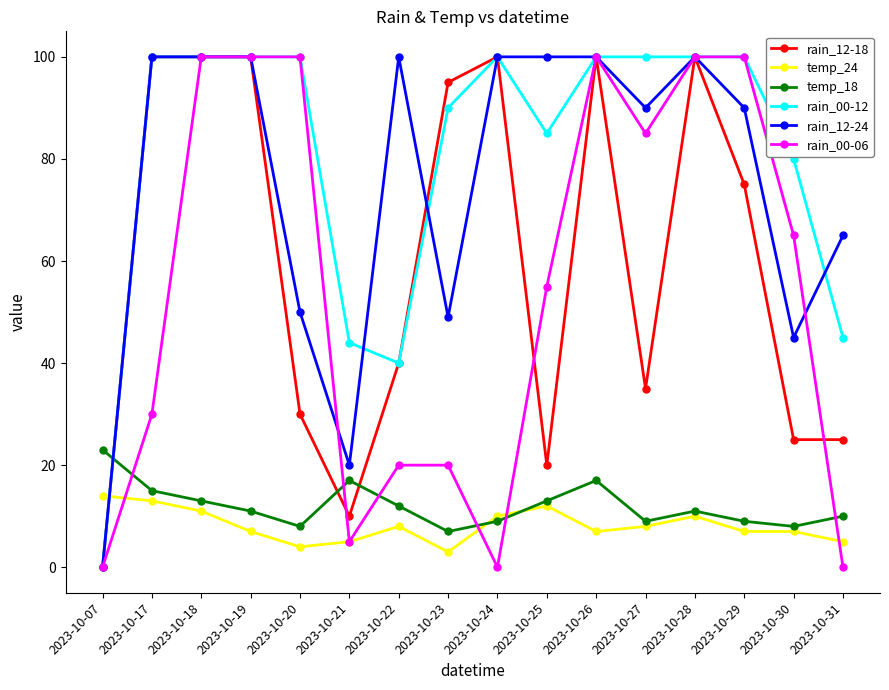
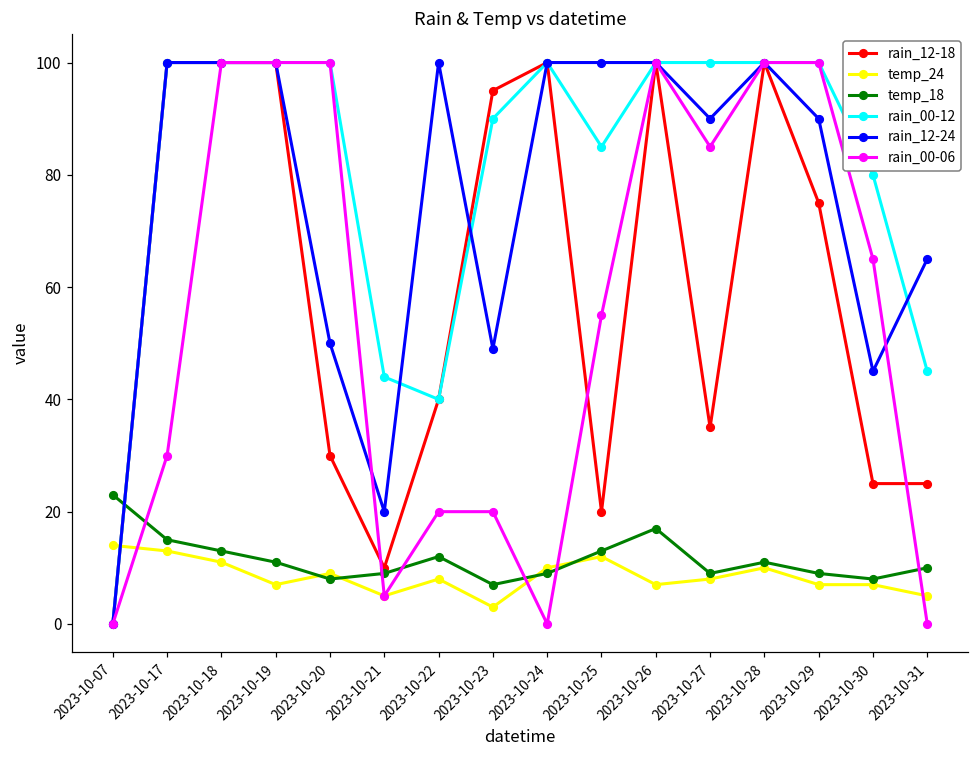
  {
    "rain_12-18": {
      "2023-10-20": 30,
      "2023-10-21": 10,
      "2023-10-23": 95,
      "2023-10-25": 20,
      "2023-10-27": 35,
      "2023-10-29": 75,
      "2023-10-30": 25,
      "2023-10-31": 25
    },
    "temp_24": {
      "2023-10-07": 14,
      "2023-10-17": 13,
      "2023-10-18": 11,
      "2023-10-19": 7,
-     "2023-10-20": 4,
+     "2023-10-20": 9,
      "2023-10-22": 8,
      "2023-10-23": 3,
      "2023-10-24": 10,
      "2023-10-25": 12,
      "2023-10-26": 7,
      "2023-10-27": 8,
      "2023-10-28": 10,
      "2023-10-29": 7,
      "2023-10-30": 7,
      "2023-10-31": 5
    },
    "temp_18": {
      "2023-10-07": 23,
      "2023-10-17": 15,
      "2023-10-18": 13,
      "2023-10-19": 11,
      "2023-10-20": 8,
-     "2023-10-21": 17,
+     "2023-10-21": 9,
      "2023-10-22": 12,
      "2023-10-23": 7,
      "2023-10-24": 9,
      "2023-10-25": 13,
      "2023-10-26": 17,
      "2023-10-27": 9,
      "2023-10-28": 11,
      "2023-10-29": 9,
      "2023-10-30": 8,
      "2023-10-31": 10
    },
    "rain_00-12": {
      "2023-10-21": 44,
      "2023-10-23": 90,
      "2023-10-25": 85,
      "2023-10-27": 100,
      "2023-10-30": 80,
      "2023-10-31": 45
    },
    "rain_12-24": {
      "2023-10-20": 50,
      "2023-10-21": 20,
      "2023-10-22": 100,
      "2023-10-23": 49,
      "2023-10-25": 100,
      "2023-10-27": 90,
      "2023-10-29": 90,
      "2023-10-30": 45,
      "2023-10-31": 65
    },
    "rain_00-06": {
      "2023-10-17": 30,
      "2023-10-22": 20,
      "2023-10-23": 20,
      "2023-10-24": 0,
      "2023-10-25": 55,
      "2023-10-27": 85,
      "2023-10-30": 65,
      "2023-10-31": 0
    }
  }
